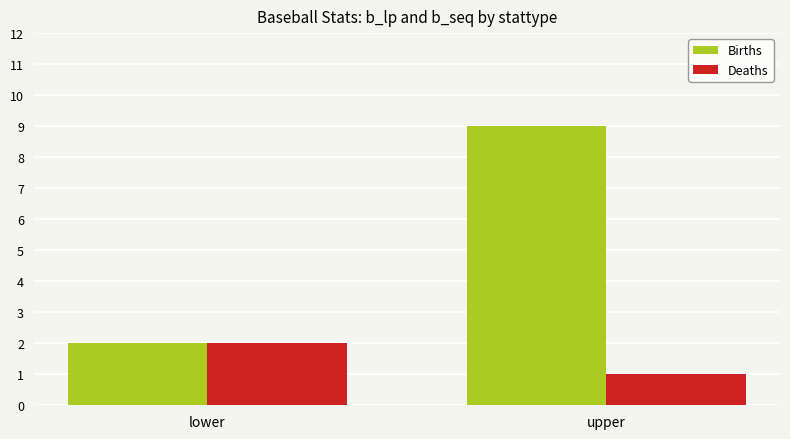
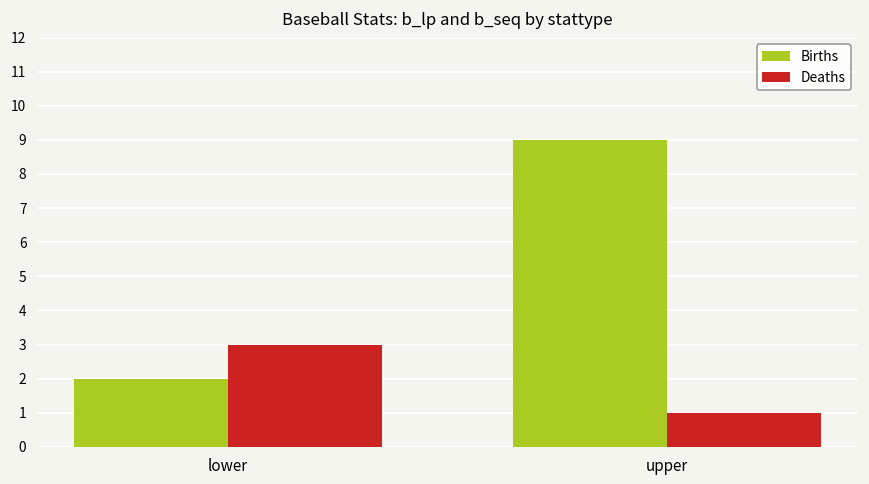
  {
    "Births": {
      "lower": 2,
      "upper": 9
    },
    "Deaths": {
-     "lower": 2,
+     "lower": 3,
      "upper": 1
    }
  }
